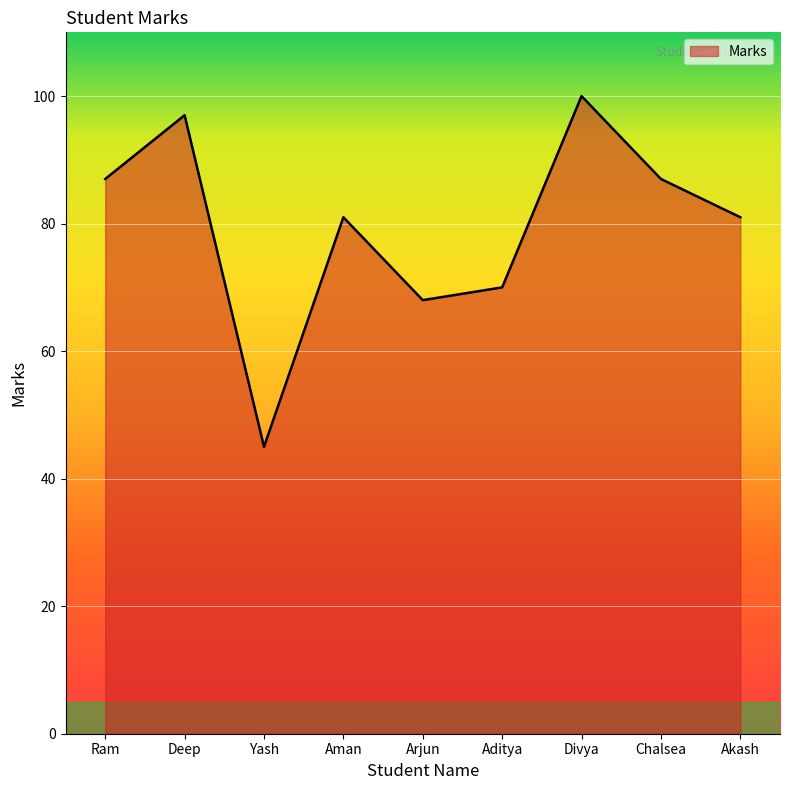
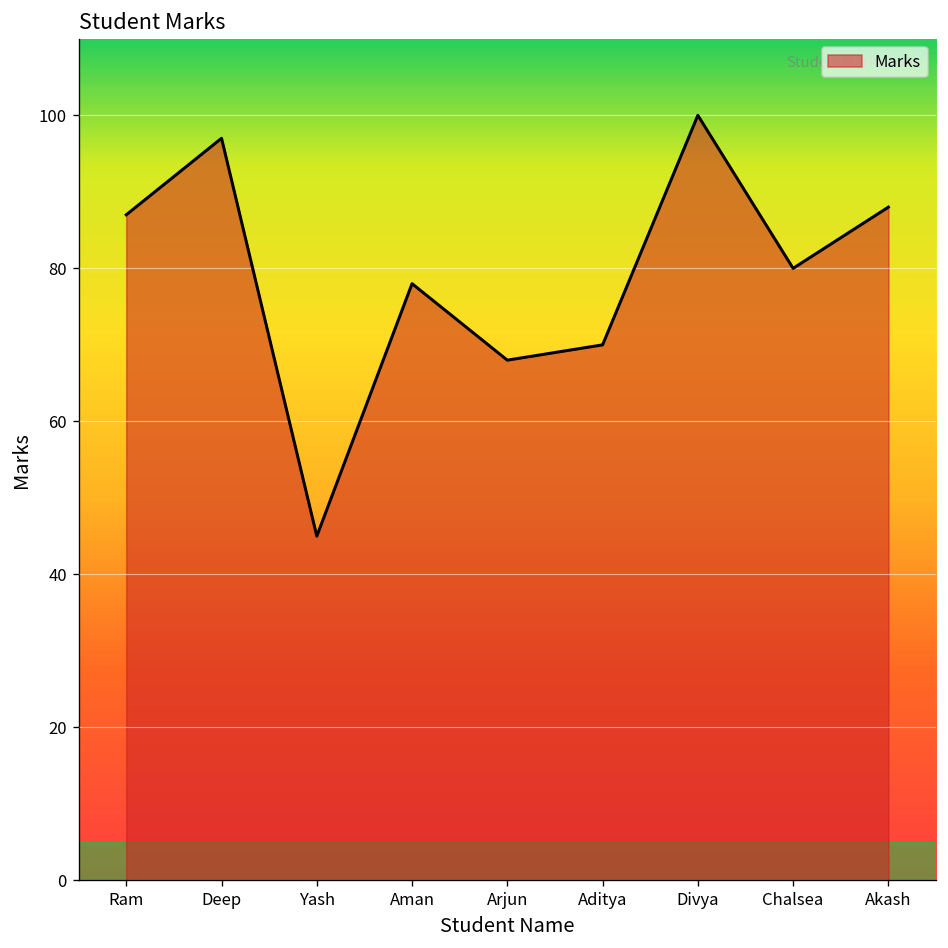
  {
    "Ram": 87,
    "Deep": 97,
    "Yash": 45,
-   "Aman": 81,
+   "Aman": 78,
    "Arjun": 68,
    "Aditya": 70,
    "Divya": 100,
-   "Chalsea": 87,
-   "Akash": 81
+   "Chalsea": 80,
+   "Akash": 88
  }
